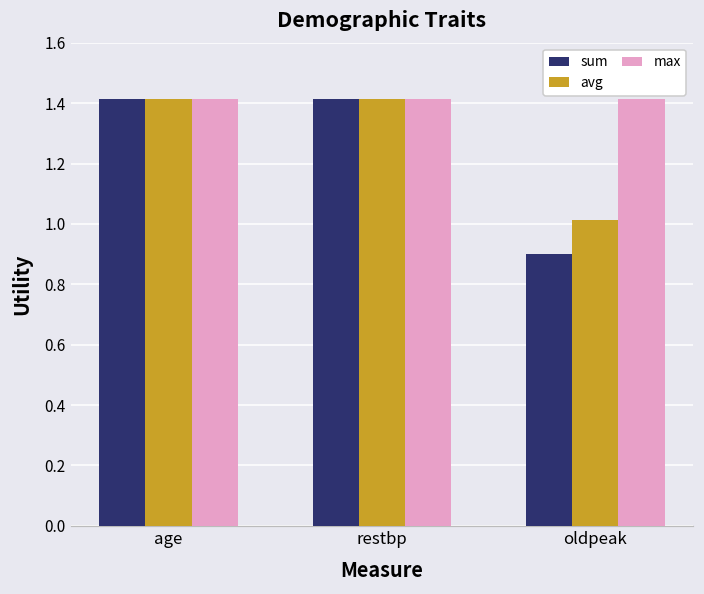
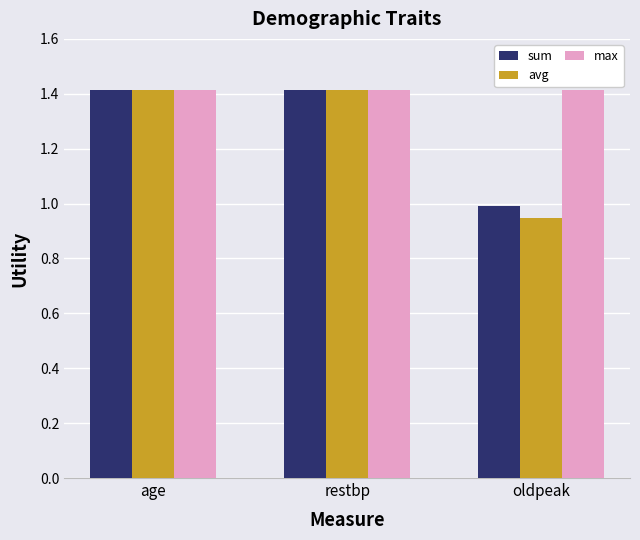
  {
    "sum": {
      "age": 1.41,
      "restbp": 1.41,
-     "oldpeak": 0.90
+     "oldpeak": 0.99
    },
    "avg": {
      "age": 1.41,
      "restbp": 1.41,
-     "oldpeak": 1.01
+     "oldpeak": 0.95
    },
    "max": {
      "age": 1.41,
      "restbp": 1.41,
      "oldpeak": 1.41
    }
  }
